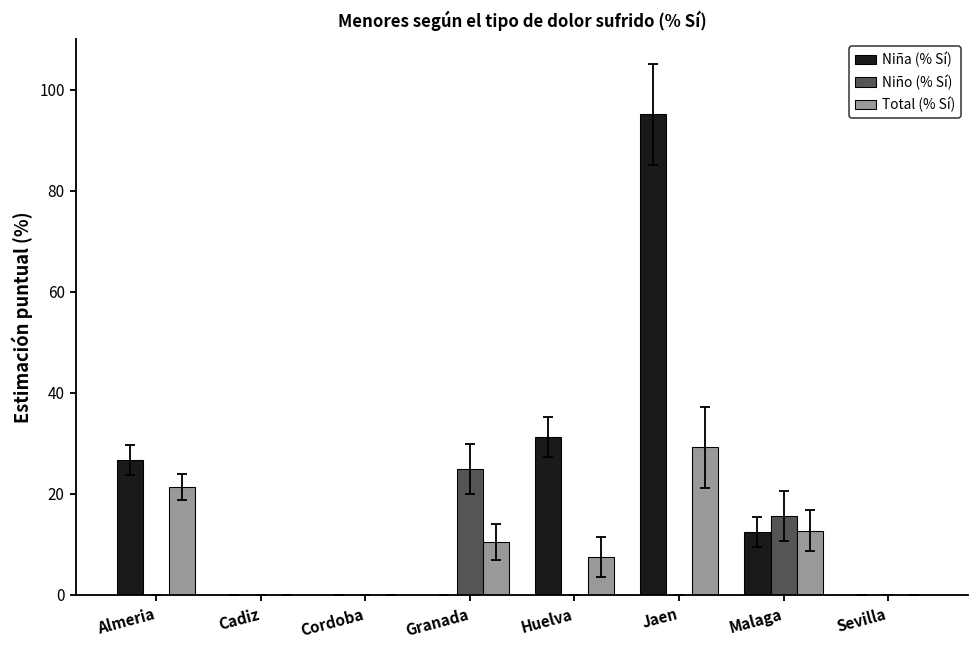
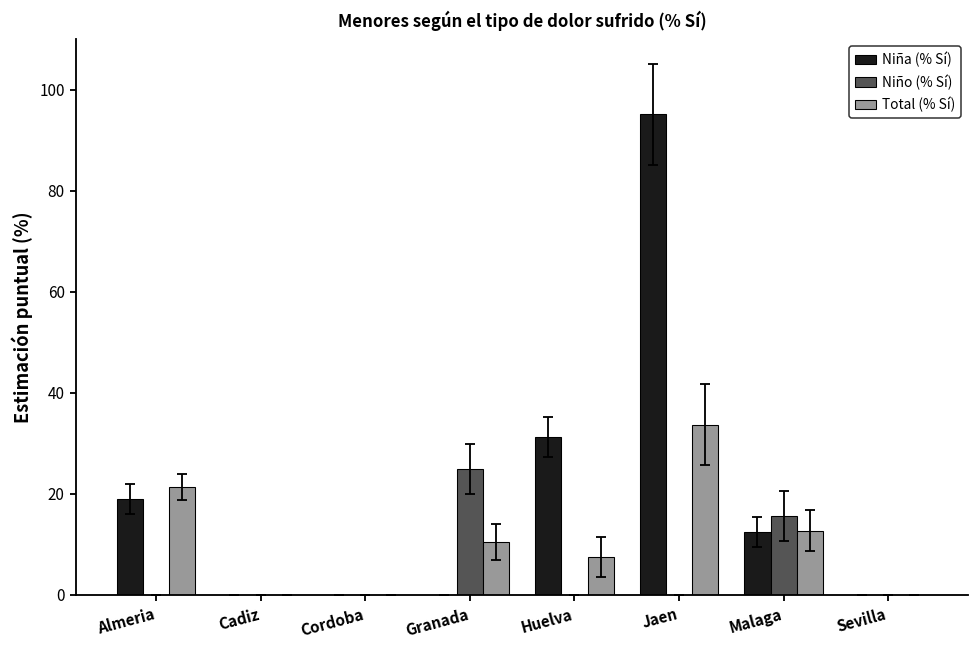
  {
    "Niña (% Sí)": {
-     "Almeria": 27,
+     "Almeria": 19,
      "Cadiz": 0,
      "Cordoba": 0,
      "Granada": 0,
      "Huelva": 31,
      "Jaen": 95,
      "Malaga": 12,
      "Sevilla": 0
    },
    "Niño (% Sí)": {
      "Almeria": 0,
      "Cadiz": 0,
      "Cordoba": 0,
      "Granada": 25,
      "Huelva": 0,
      "Jaen": 0,
      "Malaga": 16,
      "Sevilla": 0
    },
    "Total (% Sí)": {
      "Almeria": 21,
      "Cadiz": 0,
      "Cordoba": 0,
      "Granada": 10,
      "Huelva": 7,
-     "Jaen": 29,
+     "Jaen": 34,
      "Malaga": 13,
      "Sevilla": 0
    }
  }
